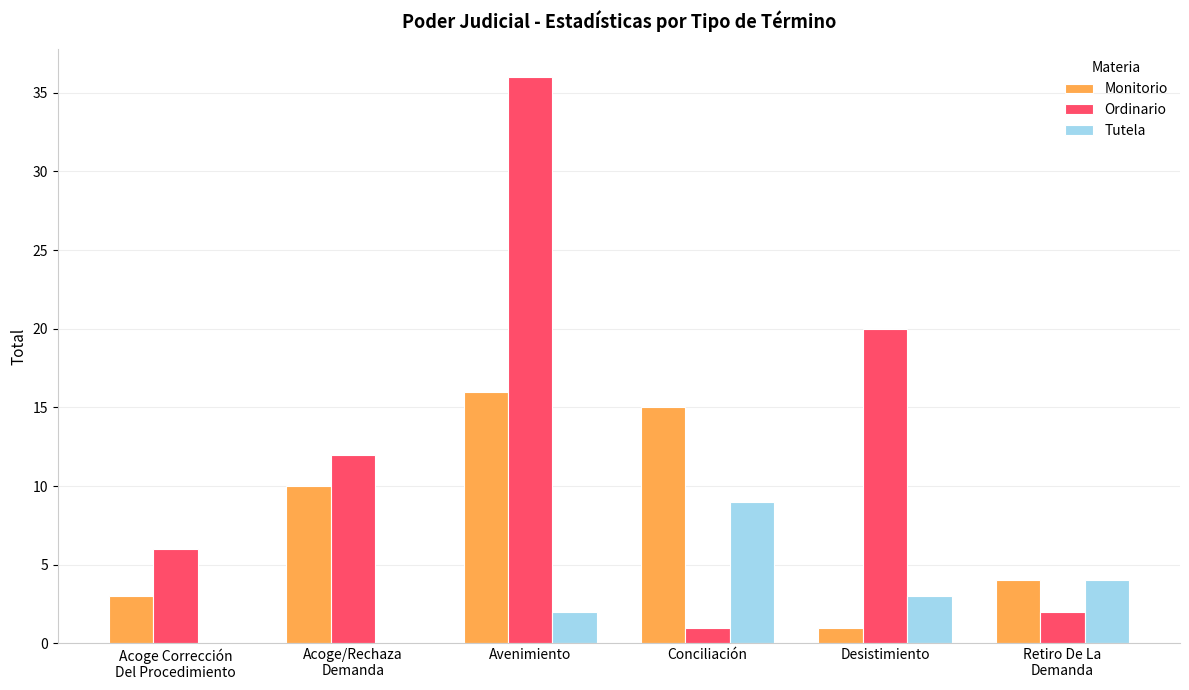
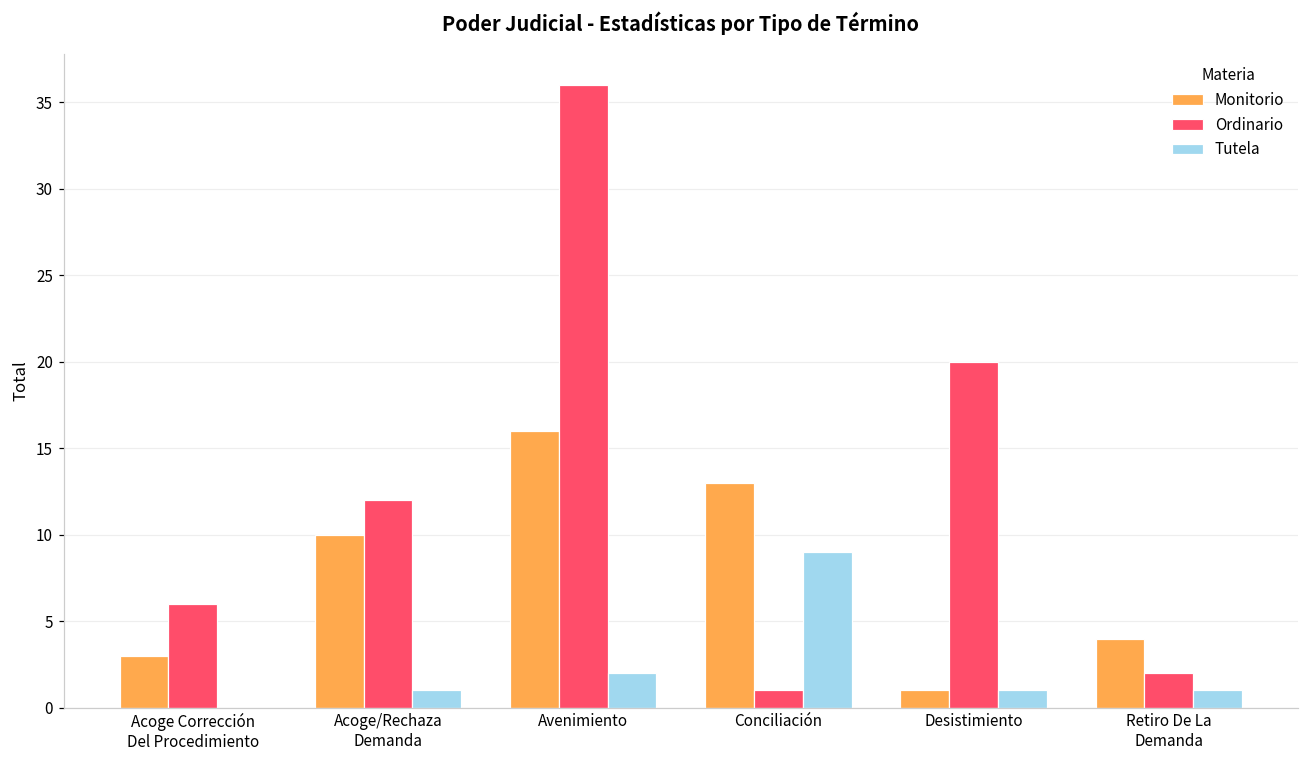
  {
    "Monitorio": {
      "Acoge Corrección Del Procedimiento": 3,
      "Acoge/Rechaza Demanda": 10,
      "Avenimiento": 16,
-     "Conciliación": 15,
+     "Conciliación": 13,
      "Desistimiento": 1,
      "Retiro De La Demanda": 4
    },
    "Ordinario": {
      "Acoge Corrección Del Procedimiento": 6,
      "Acoge/Rechaza Demanda": 12,
      "Avenimiento": 36,
      "Conciliación": 1,
      "Desistimiento": 20,
      "Retiro De La Demanda": 2
    },
    "Tutela": {
      "Acoge Corrección Del Procedimiento": 0,
-     "Acoge/Rechaza Demanda": 0,
+     "Acoge/Rechaza Demanda": 1,
      "Avenimiento": 2,
      "Conciliación": 9,
-     "Desistimiento": 3,
-     "Retiro De La Demanda": 4
+     "Desistimiento": 1,
+     "Retiro De La Demanda": 1
    }
  }
